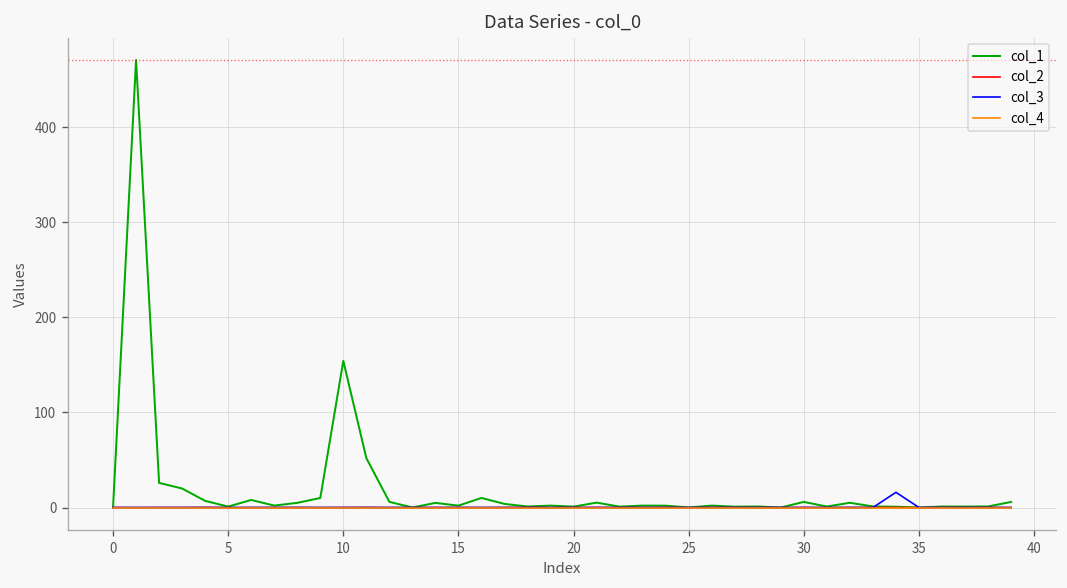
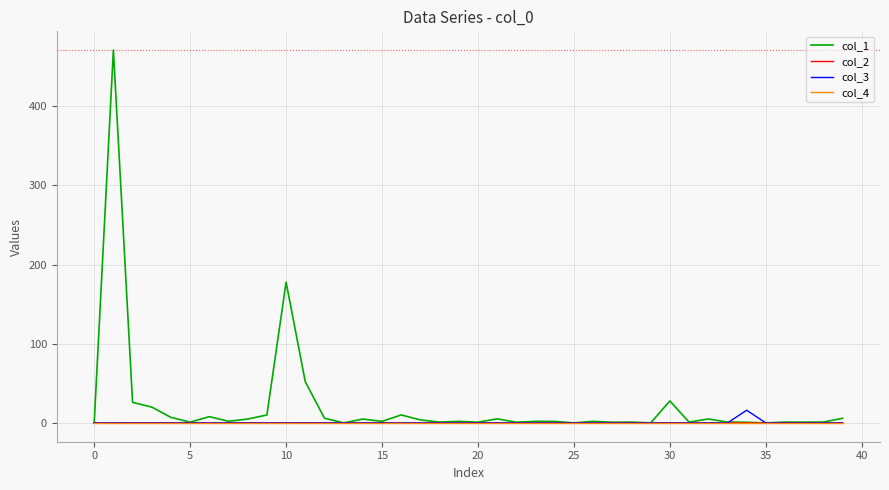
  {
    "col_1": {
-     "10": 150,
-     "30": 10
+     "10": 180,
+     "30": 30
    }
  }
